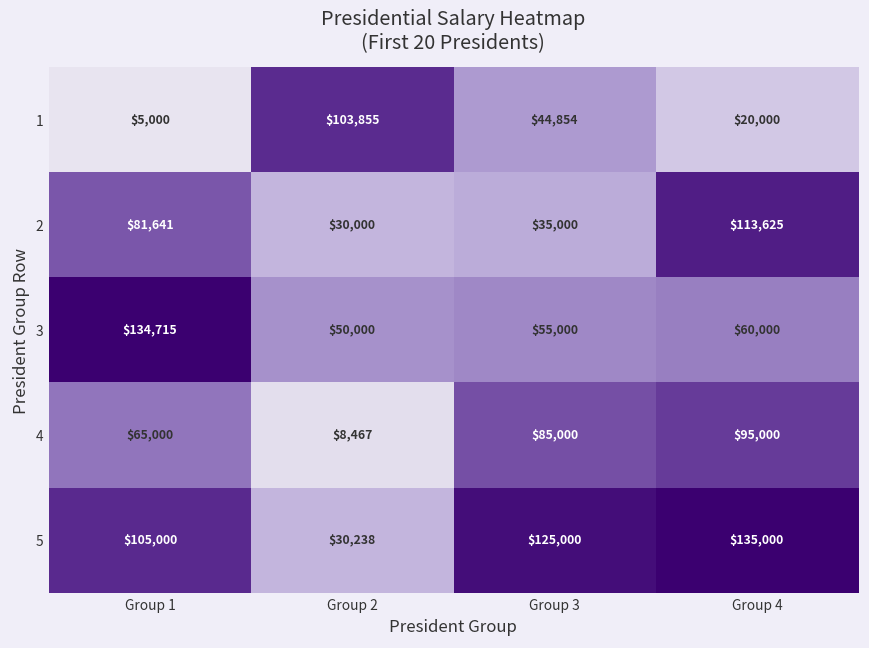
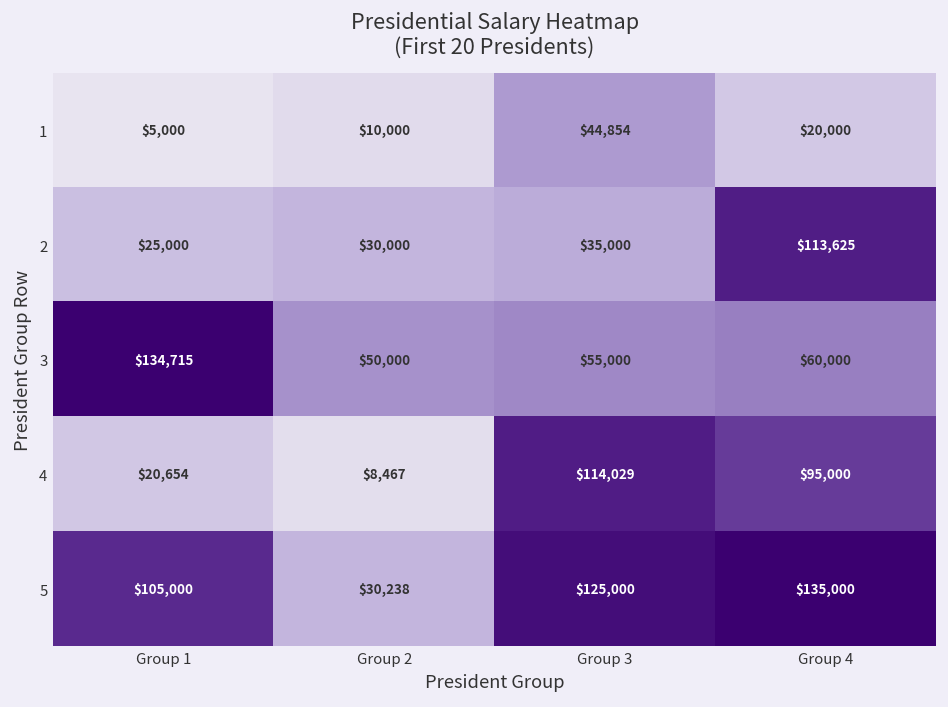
  {
    "1": {
      "Group 1": "$5,000",
-     "Group 2": "$103,855",
+     "Group 2": "$10,000",
      "Group 3": "$44,854",
      "Group 4": "$20,000"
    },
    "2": {
-     "Group 1": "$81,641",
+     "Group 1": "$25,000",
      "Group 2": "$30,000",
      "Group 3": "$35,000",
      "Group 4": "$113,625"
    },
    "3": {
      "Group 1": "$134,715",
      "Group 2": "$50,000",
      "Group 3": "$55,000",
      "Group 4": "$60,000"
    },
    "4": {
-     "Group 1": "$65,000",
+     "Group 1": "$20,654",
      "Group 2": "$8,467",
-     "Group 3": "$85,000",
+     "Group 3": "$114,029",
      "Group 4": "$95,000"
    },
    "5": {
      "Group 1": "$105,000",
      "Group 2": "$30,238",
      "Group 3": "$125,000",
      "Group 4": "$135,000"
    }
  }
